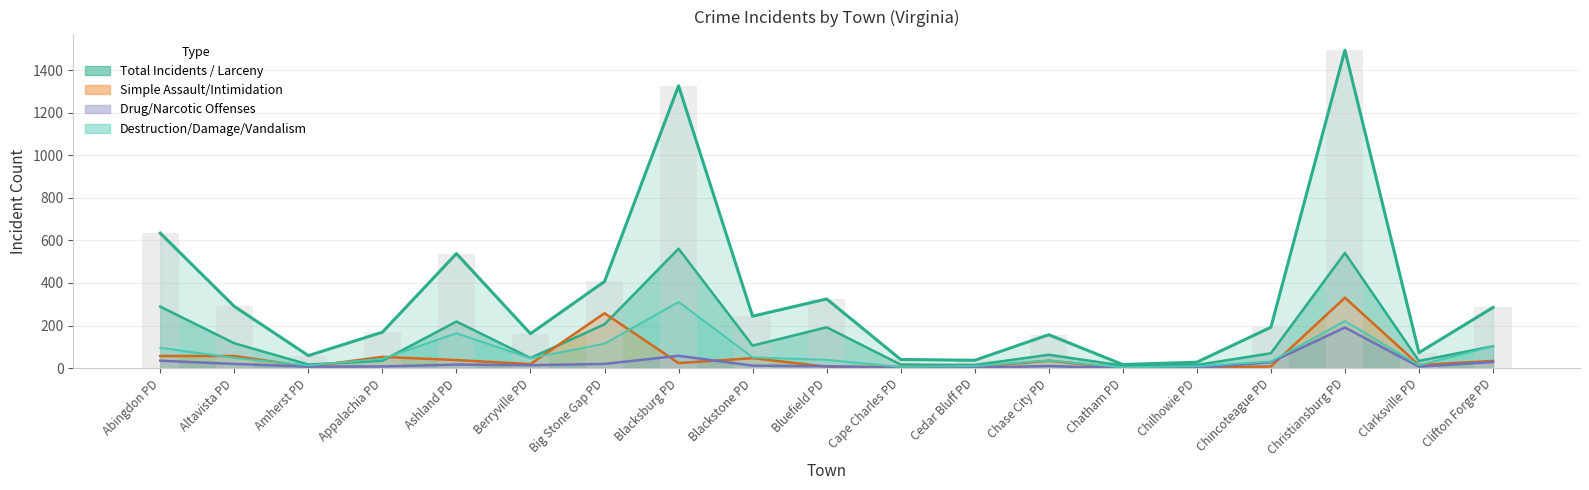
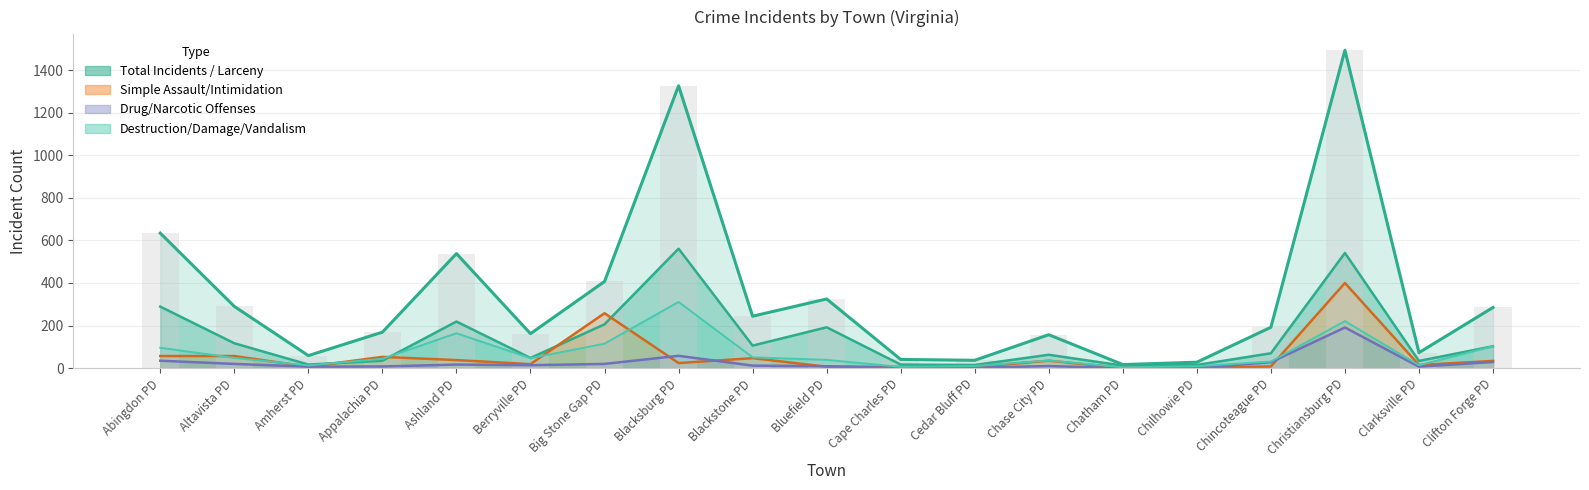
  {
    "Simple Assault/Intimidation": {
      "Abingdon PD": 60,
      "Ashland PD": 40,
      "Big Stone Gap PD": 260,
      "Blacksburg PD": 20,
      "Chincoteague PD": 10,
-     "Christiansburg PD": 330
+     "Christiansburg PD": 400
    }
  }
